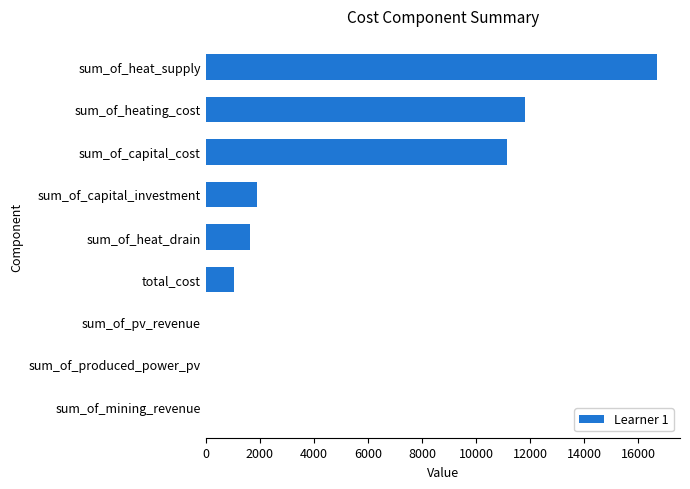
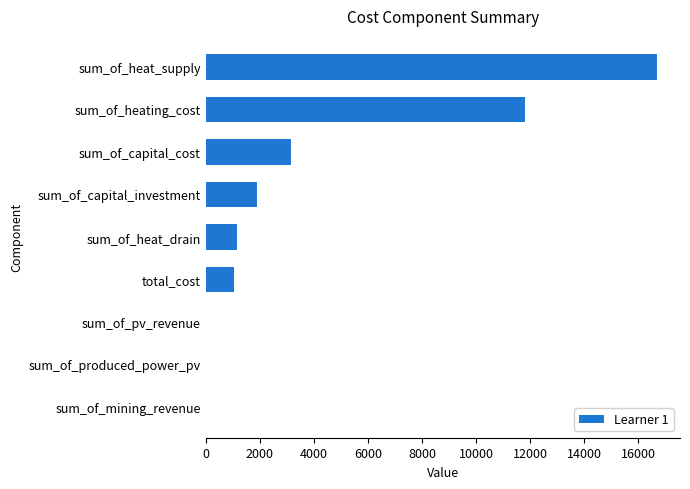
  {
    "sum_of_heat_supply": 16700,
    "sum_of_heating_cost": 11800,
-   "sum_of_capital_cost": 11100,
+   "sum_of_capital_cost": 3100,
    "sum_of_capital_investment": 1900,
-   "sum_of_heat_drain": 1700,
+   "sum_of_heat_drain": 1100,
    "total_cost": 1000,
    "sum_of_pv_revenue": 0,
    "sum_of_produced_power_pv": 0,
    "sum_of_mining_revenue": 0
  }
